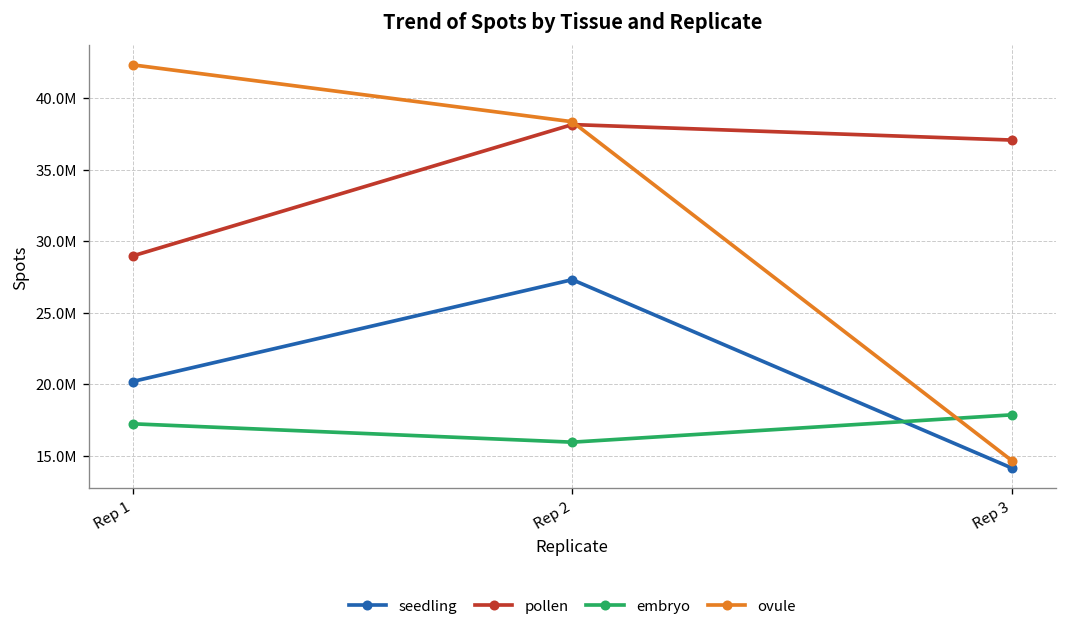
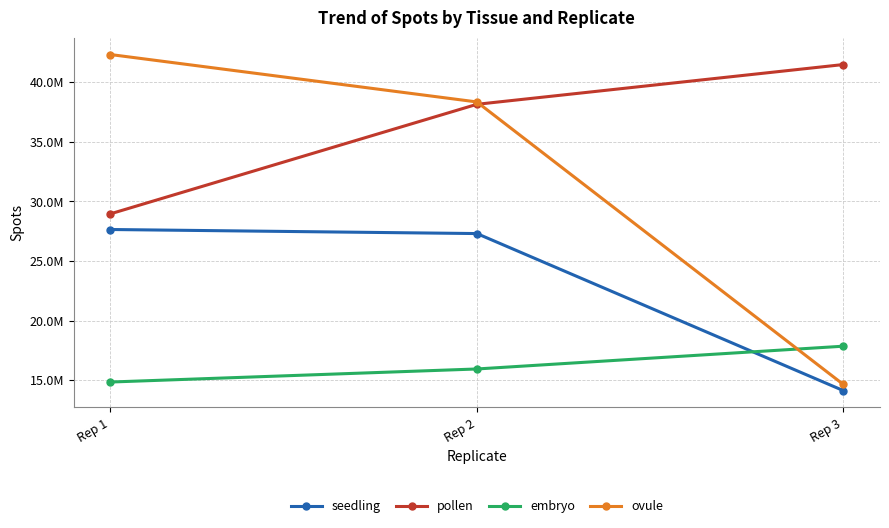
  {
    "seedling": {
-     "Rep 1": 20200000,
+     "Rep 1": 27600000,
      "Rep 2": 27300000,
      "Rep 3": 14100000
    },
    "pollen": {
      "Rep 1": 29000000,
-     "Rep 3": 37100000
+     "Rep 3": 41500000
    },
    "embryo": {
-     "Rep 1": 17200000,
+     "Rep 1": 14800000,
      "Rep 2": 15900000,
      "Rep 3": 17900000
    },
    "ovule": {
      "Rep 1": 42300000,
      "Rep 3": 14600000
    }
  }
